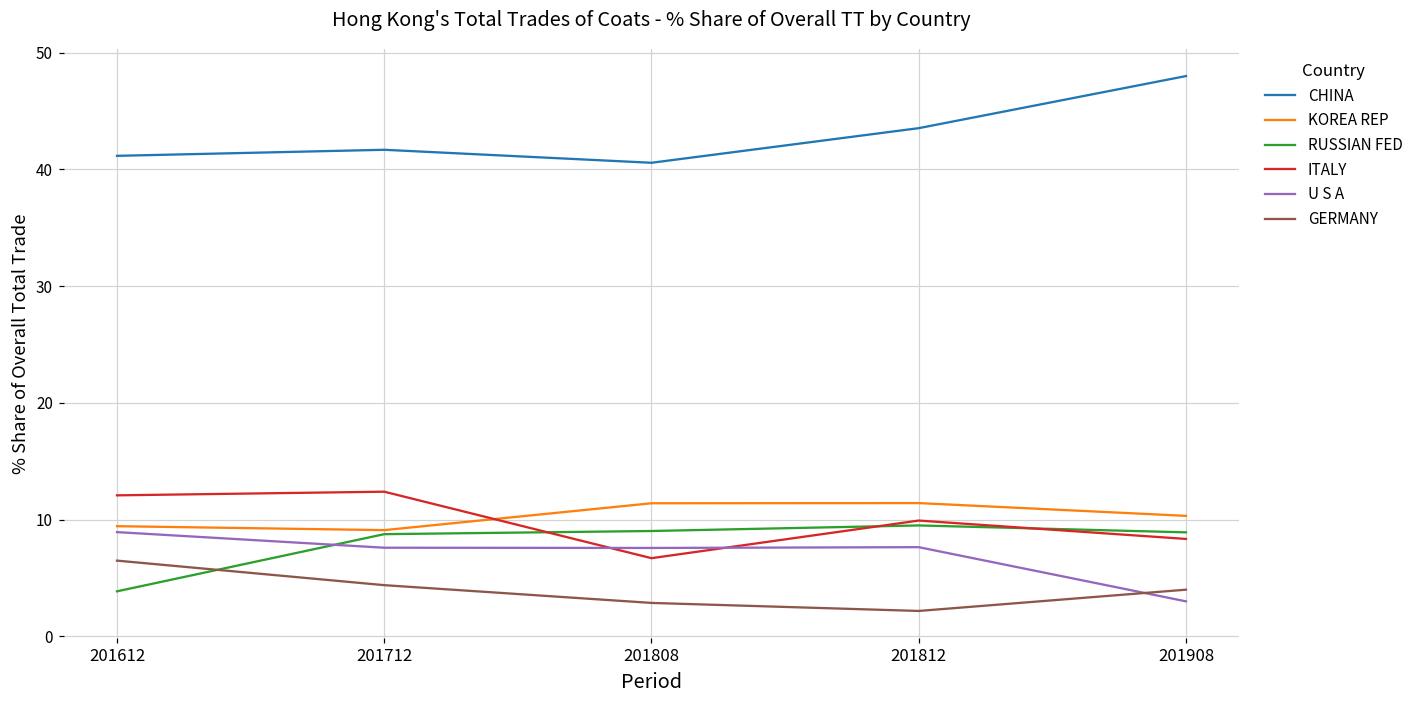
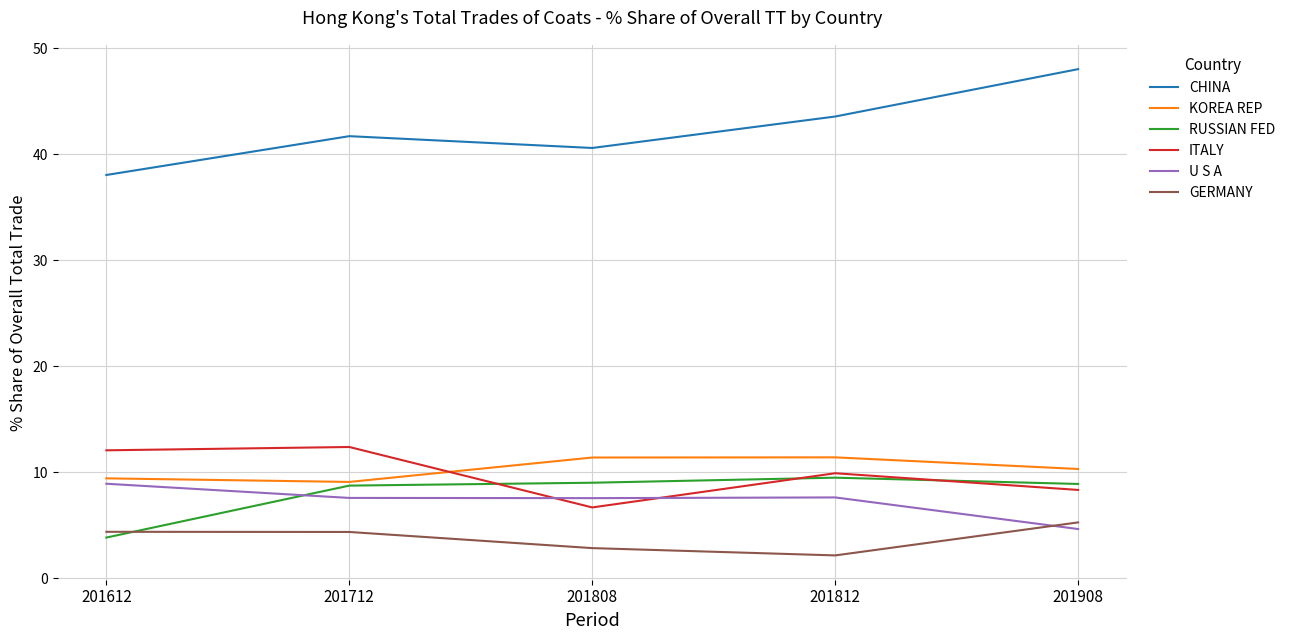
  {
    "CHINA": {
-     "201612": 41.2,
+     "201612": 38.0,
      "201712": 41.7,
      "201808": 40.6,
      "201812": 43.5,
      "201908": 48.0
    },
    "KOREA REP": {
      "201612": 9.4,
      "201712": 9.1,
      "201808": 11.4,
      "201812": 11.4,
      "201908": 10.3
    },
    "RUSSIAN FED": {
      "201612": 3.9,
      "201712": 8.7,
      "201808": 9.0,
      "201812": 9.5,
      "201908": 8.9
    },
    "ITALY": {
      "201612": 12.1,
      "201712": 12.4,
      "201808": 6.7,
      "201812": 9.9,
      "201908": 8.3
    },
    "U S A": {
      "201612": 8.9,
      "201712": 7.6,
      "201808": 7.6,
      "201812": 7.6,
-     "201908": 3.0
+     "201908": 4.7
    },
    "GERMANY": {
-     "201612": 6.5,
+     "201612": 4.4,
      "201712": 4.4,
      "201808": 2.9,
      "201812": 2.2,
-     "201908": 4.0
+     "201908": 5.3
    }
  }
